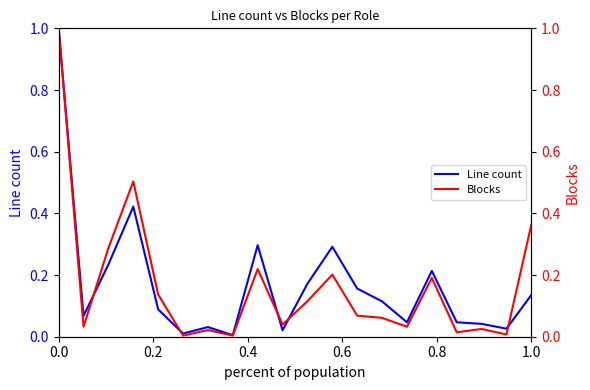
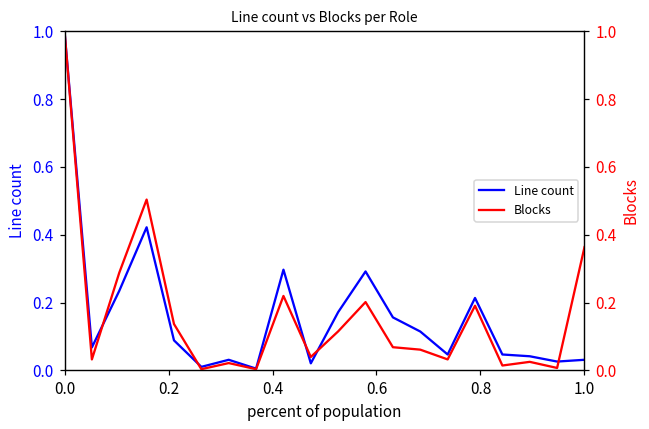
  {
    "Line count": {
      "0.0": 1.00,
-     "1.0": 0.14
+     "1.0": 0.03
    },
    "Blocks": {
      "0.0": 1.00,
      "1.0": 0.36
    }
  }
